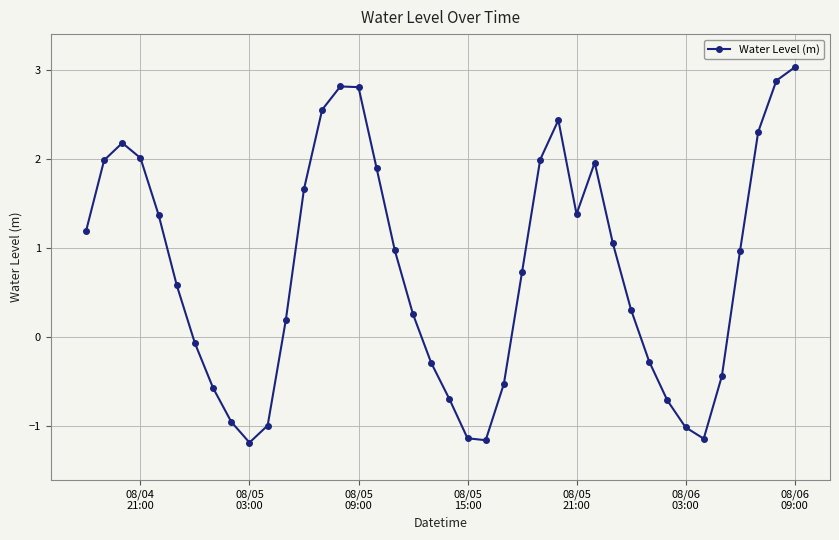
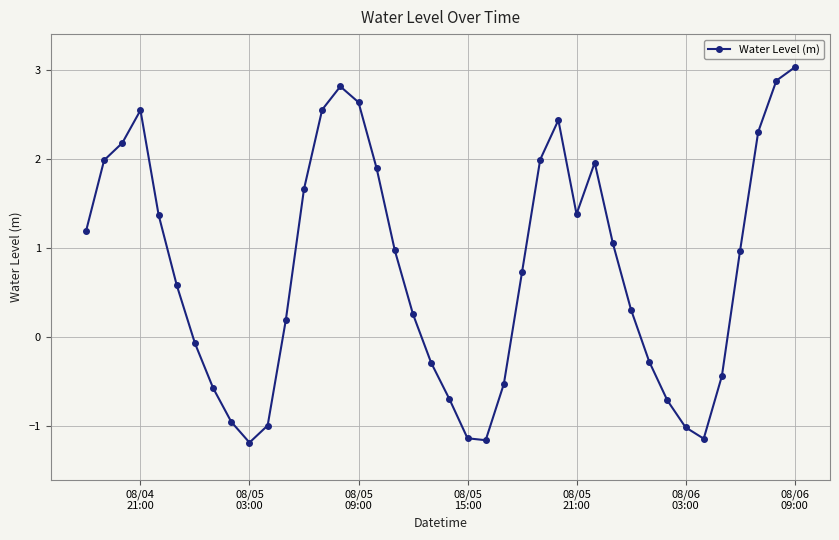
  {
-   "08/04 21:00": 2.0,
+   "08/04 21:00": 2.5,
    "08/05 03:00": -1.2,
-   "08/05 09:00": 2.8,
+   "08/05 09:00": 2.6,
    "08/05 15:00": -1.1,
    "08/05 21:00": 1.4,
    "08/06 03:00": -1.0,
    "08/06 09:00": 3.0
  }
